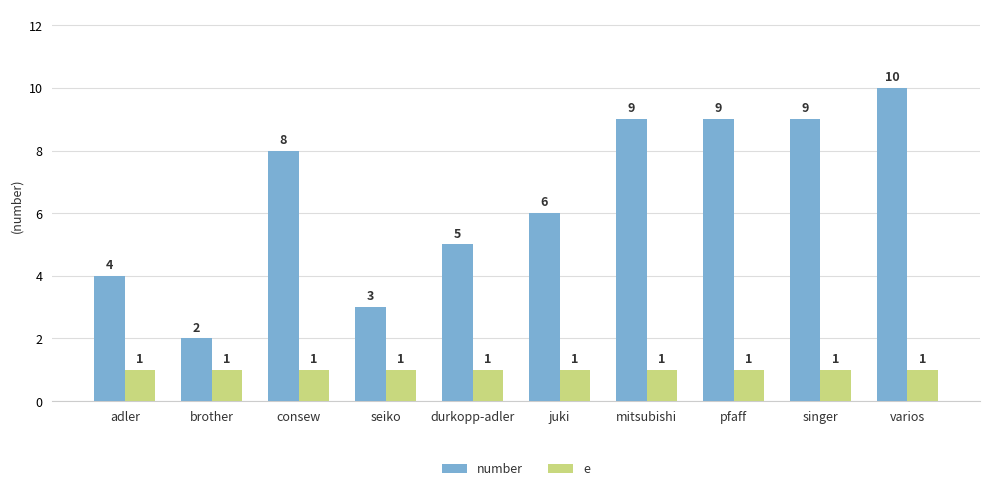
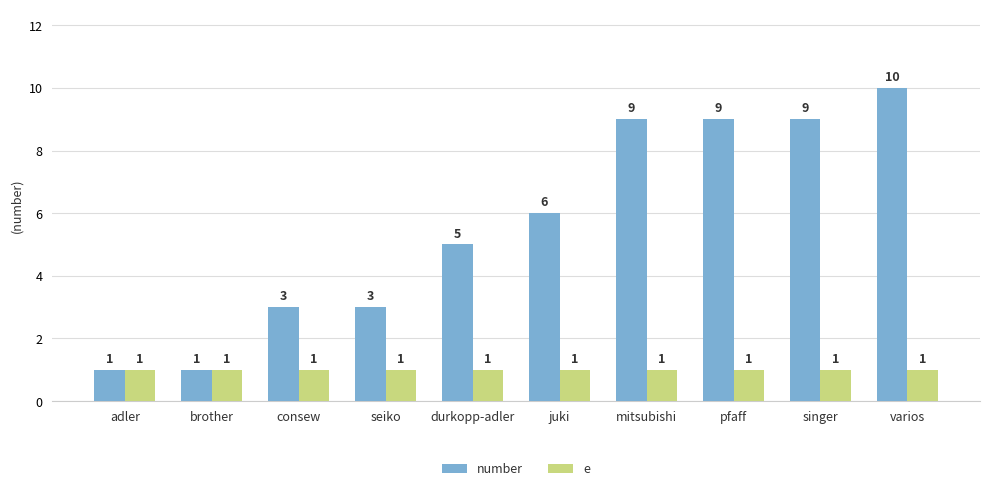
  {
    "number": {
-     "adler": 4,
-     "brother": 2,
-     "consew": 8,
+     "adler": 1,
+     "brother": 1,
+     "consew": 3,
      "seiko": 3,
      "durkopp-adler": 5,
      "juki": 6,
      "mitsubishi": 9,
      "pfaff": 9,
      "singer": 9,
      "varios": 10
    },
    "e": {
      "adler": 1,
      "brother": 1,
      "consew": 1,
      "seiko": 1,
      "durkopp-adler": 1,
      "juki": 1,
      "mitsubishi": 1,
      "pfaff": 1,
      "singer": 1,
      "varios": 1
    }
  }
